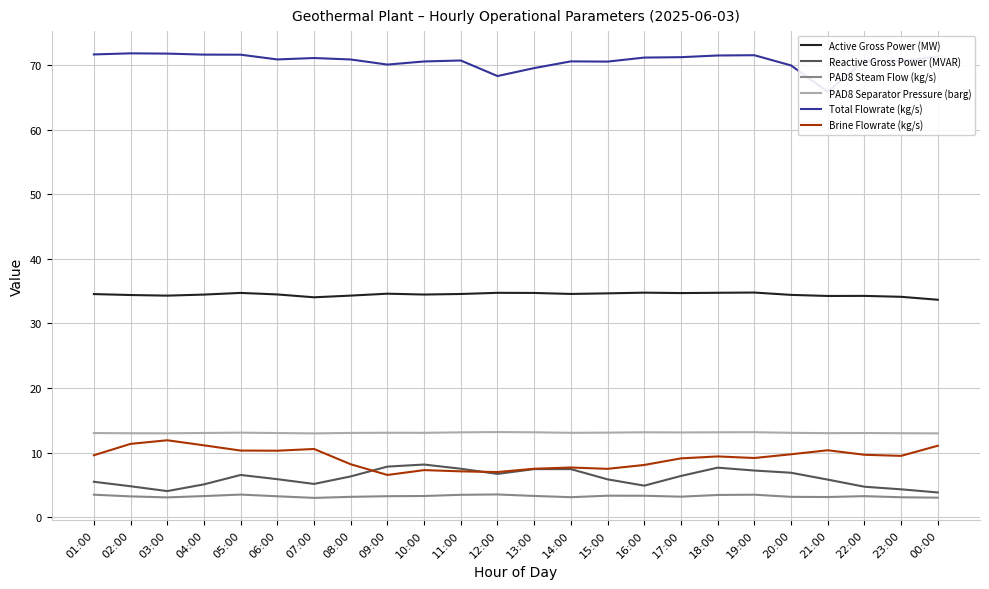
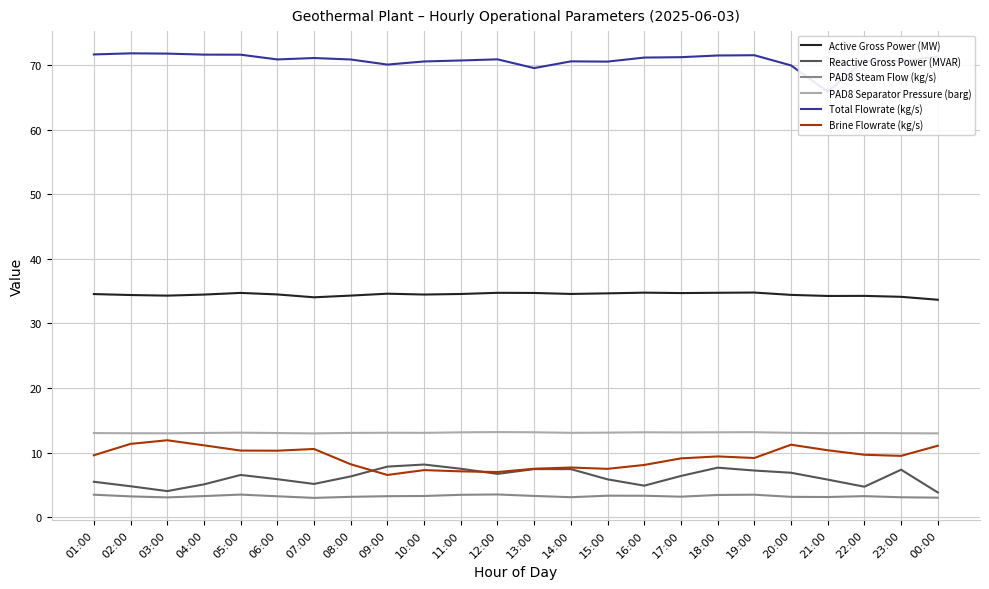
  {
    "Active Gross Power (MW)": {
      "01:00": 35,
      "02:00": 34,
      "03:00": 34,
      "04:00": 34,
      "05:00": 35,
      "06:00": 34,
      "07:00": 34,
      "08:00": 34,
      "09:00": 35,
      "10:00": 34,
      "11:00": 35,
      "12:00": 35,
      "13:00": 35,
      "14:00": 35,
      "15:00": 35,
      "16:00": 35,
      "17:00": 35,
      "18:00": 35,
      "19:00": 35,
      "20:00": 34,
      "21:00": 34,
      "22:00": 34,
      "23:00": 34,
      "00:00": 34
    },
    "Reactive Gross Power (MVAR)": {
      "01:00": 5,
      "02:00": 5,
      "03:00": 4,
      "04:00": 5,
      "05:00": 7,
      "06:00": 6,
      "07:00": 5,
      "08:00": 6,
      "09:00": 8,
      "10:00": 8,
      "11:00": 7,
      "15:00": 6,
      "16:00": 5,
      "17:00": 6,
      "18:00": 8,
      "19:00": 7,
      "20:00": 7,
      "21:00": 6,
      "22:00": 5,
-     "23:00": 4,
+     "23:00": 7,
      "00:00": 4
    },
    "Total Flowrate (kg/s)": {
      "01:00": 72,
      "02:00": 72,
      "03:00": 72,
      "04:00": 72,
      "05:00": 72,
      "06:00": 71,
      "07:00": 71,
      "08:00": 71,
      "09:00": 70,
      "10:00": 71,
      "11:00": 71,
-     "12:00": 68,
+     "12:00": 71,
      "13:00": 70,
      "14:00": 71,
      "15:00": 71,
      "16:00": 71,
      "17:00": 71,
      "18:00": 71,
      "19:00": 72,
      "20:00": 70
    },
    "Brine Flowrate (kg/s)": {
      "01:00": 10,
      "02:00": 11,
      "03:00": 12,
      "04:00": 11,
      "05:00": 10,
      "06:00": 10,
      "07:00": 11,
      "08:00": 8,
      "09:00": 7,
      "10:00": 7,
      "11:00": 7,
      "15:00": 7,
      "16:00": 8,
      "17:00": 9,
      "18:00": 9,
      "19:00": 9,
-     "20:00": 10,
+     "20:00": 11,
      "21:00": 10,
      "22:00": 10,
      "23:00": 9,
      "00:00": 11
    }
  }
